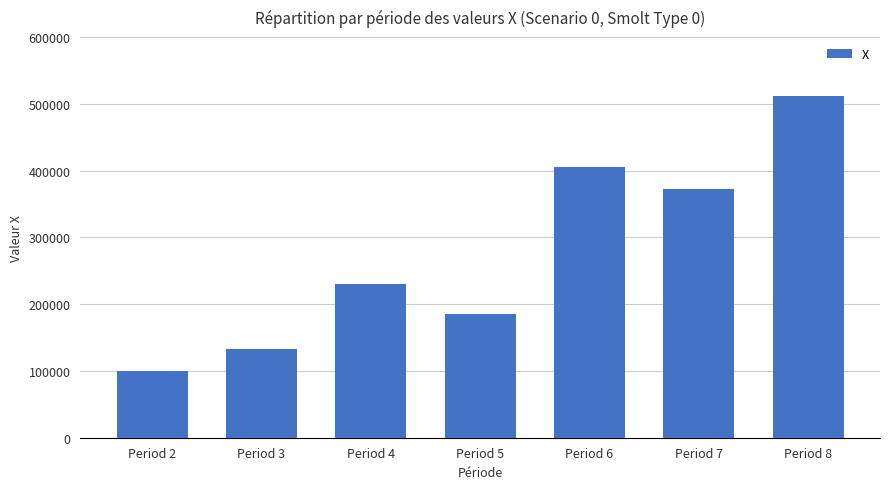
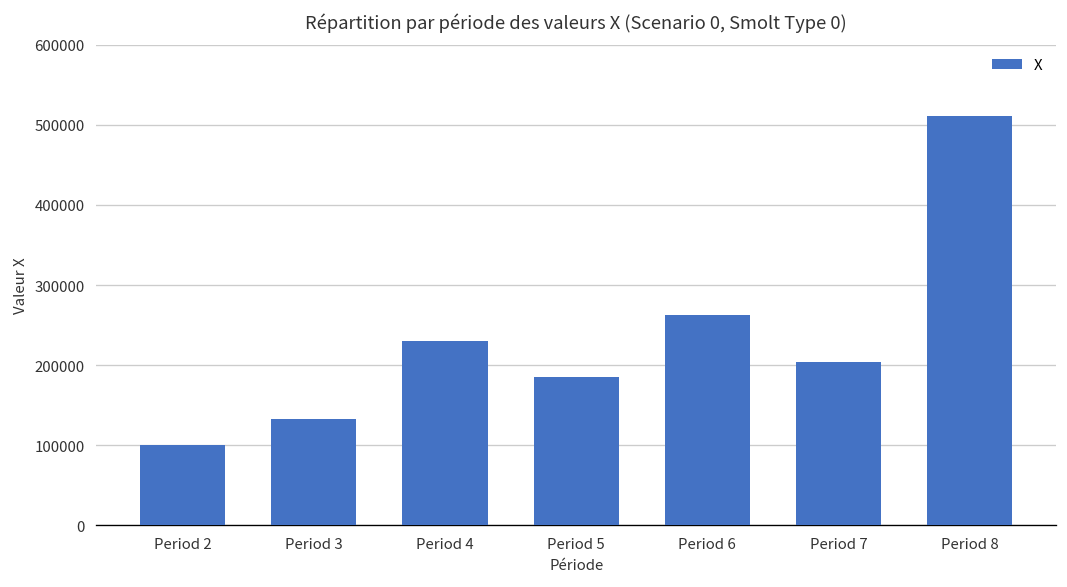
  {
    "Period 2": 100000,
    "Period 3": 130000,
    "Period 4": 230000,
    "Period 5": 180000,
-   "Period 6": 410000,
-   "Period 7": 370000,
+   "Period 6": 260000,
+   "Period 7": 200000,
    "Period 8": 510000
  }
